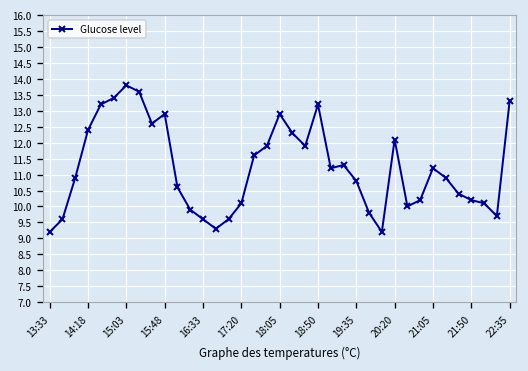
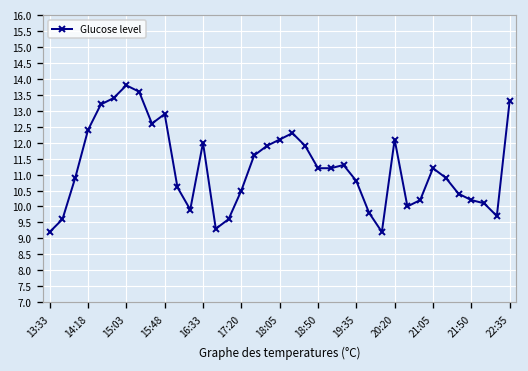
  {
    "13:33": 9.2,
    "14:18": 12.4,
    "15:03": 13.8,
    "15:48": 12.9,
-   "16:33": 9.6,
-   "17:20": 10.1,
-   "18:05": 12.9,
-   "18:50": 13.2,
+   "16:33": 12.0,
+   "17:20": 10.5,
+   "18:05": 12.1,
+   "18:50": 11.2,
    "19:35": 10.8,
    "20:20": 12.1,
    "21:05": 11.2,
    "21:50": 10.2,
    "22:35": 13.3
  }
